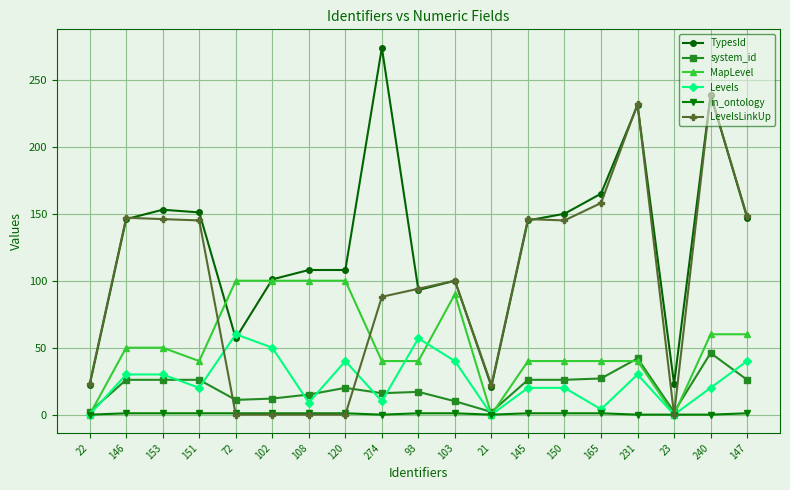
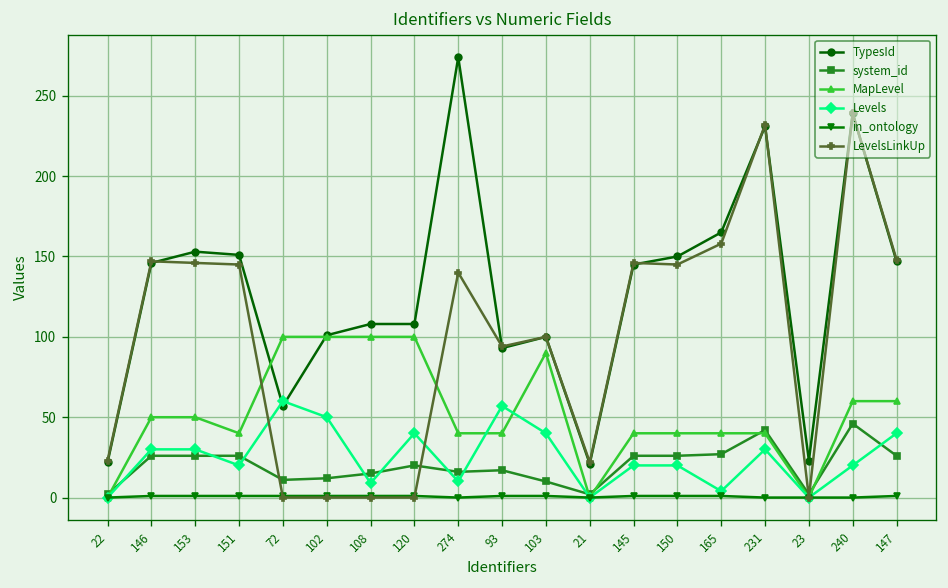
  {
    "MapLevel": {
      "146": 50,
      "153": 50,
      "151": 40,
      "72": 100,
      "108": 100,
      "120": 100,
      "274": 40,
      "93": 40,
      "103": 90,
      "145": 40,
      "150": 40,
      "165": 40,
      "231": 40,
      "240": 60,
      "147": 60
    },
    "Levels": {
      "146": 30,
      "153": 30,
      "151": 20,
      "72": 60,
      "102": 50,
      "108": 9,
      "120": 40,
      "274": 10,
      "93": 57,
      "103": 40,
      "145": 20,
      "150": 20,
      "165": 4,
      "231": 30,
      "240": 20,
      "147": 40
    },
    "LevelsLinkUp": {
      "153": 146,
      "151": 145,
-     "274": 88,
+     "274": 140,
      "150": 145,
      "165": 158
    }
  }
